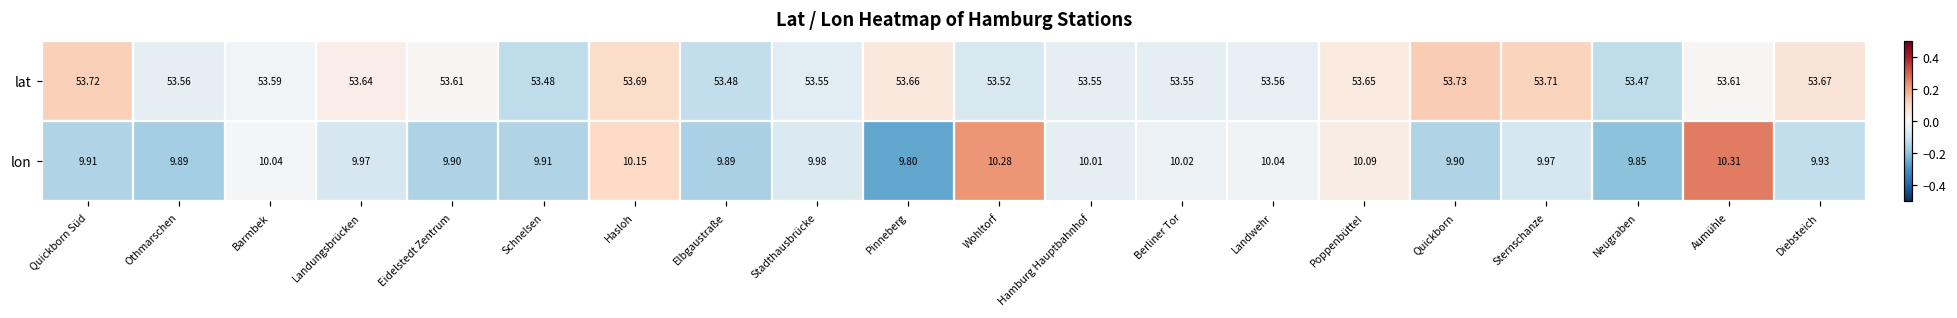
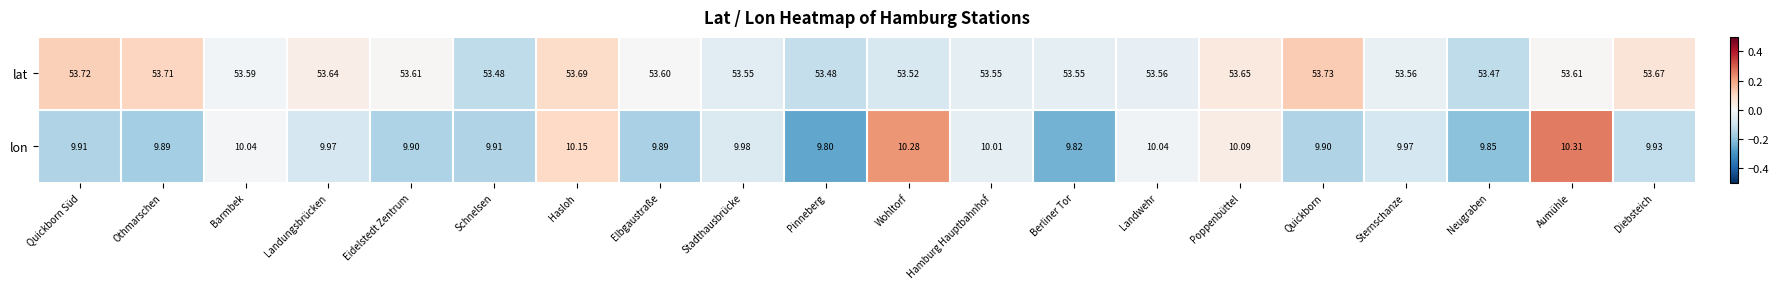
  {
    "lat": {
      "Quickborn Süd": 53.72,
-     "Othmarschen": 53.56,
+     "Othmarschen": 53.71,
      "Barmbek": 53.59,
      "Landungsbrücken": 53.64,
      "Eidelstedt Zentrum": 53.61,
      "Schnelsen": 53.48,
      "Hasloh": 53.69,
-     "Elbgaustraße": 53.48,
+     "Elbgaustraße": 53.60,
      "Stadthausbrücke": 53.55,
-     "Pinneberg": 53.66,
+     "Pinneberg": 53.48,
      "Wohltorf": 53.52,
      "Hamburg Hauptbahnhof": 53.55,
      "Berliner Tor": 53.55,
      "Landwehr": 53.56,
      "Poppenbüttel": 53.65,
      "Quickborn": 53.73,
-     "Sternschanze": 53.71,
+     "Sternschanze": 53.56,
      "Neugraben": 53.47,
      "Aumühle": 53.61,
      "Diebsteich": 53.67
    },
    "lon": {
      "Quickborn Süd": 9.91,
      "Othmarschen": 9.89,
      "Barmbek": 10.04,
      "Landungsbrücken": 9.97,
      "Eidelstedt Zentrum": 9.90,
      "Schnelsen": 9.91,
      "Hasloh": 10.15,
      "Elbgaustraße": 9.89,
      "Stadthausbrücke": 9.98,
      "Pinneberg": 9.80,
      "Wohltorf": 10.28,
      "Hamburg Hauptbahnhof": 10.01,
-     "Berliner Tor": 10.02,
+     "Berliner Tor": 9.82,
      "Landwehr": 10.04,
      "Poppenbüttel": 10.09,
      "Quickborn": 9.90,
      "Sternschanze": 9.97,
      "Neugraben": 9.85,
      "Aumühle": 10.31,
      "Diebsteich": 9.93
    }
  }
